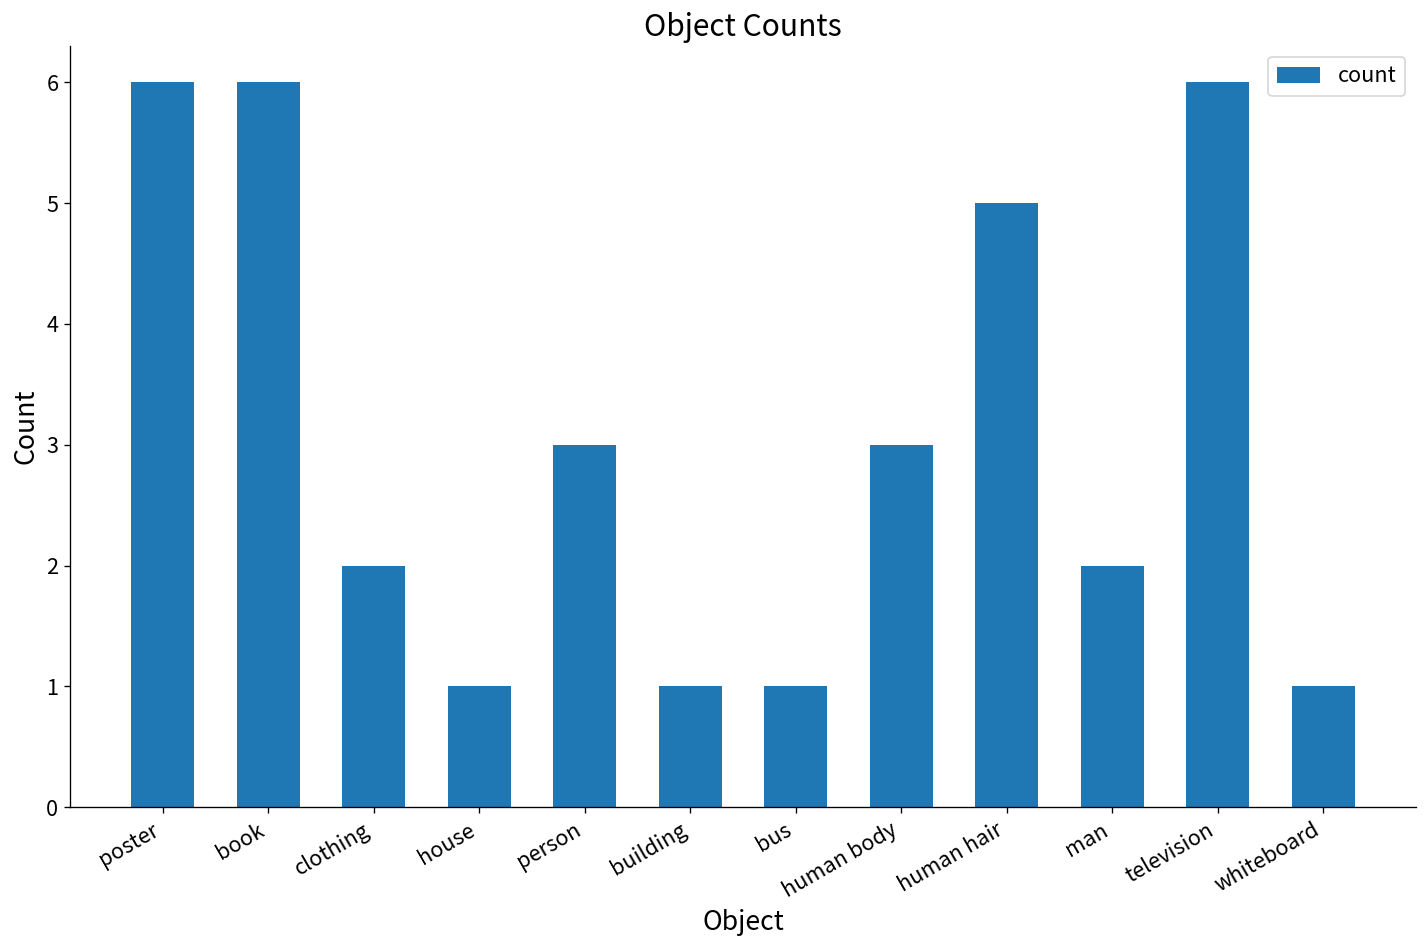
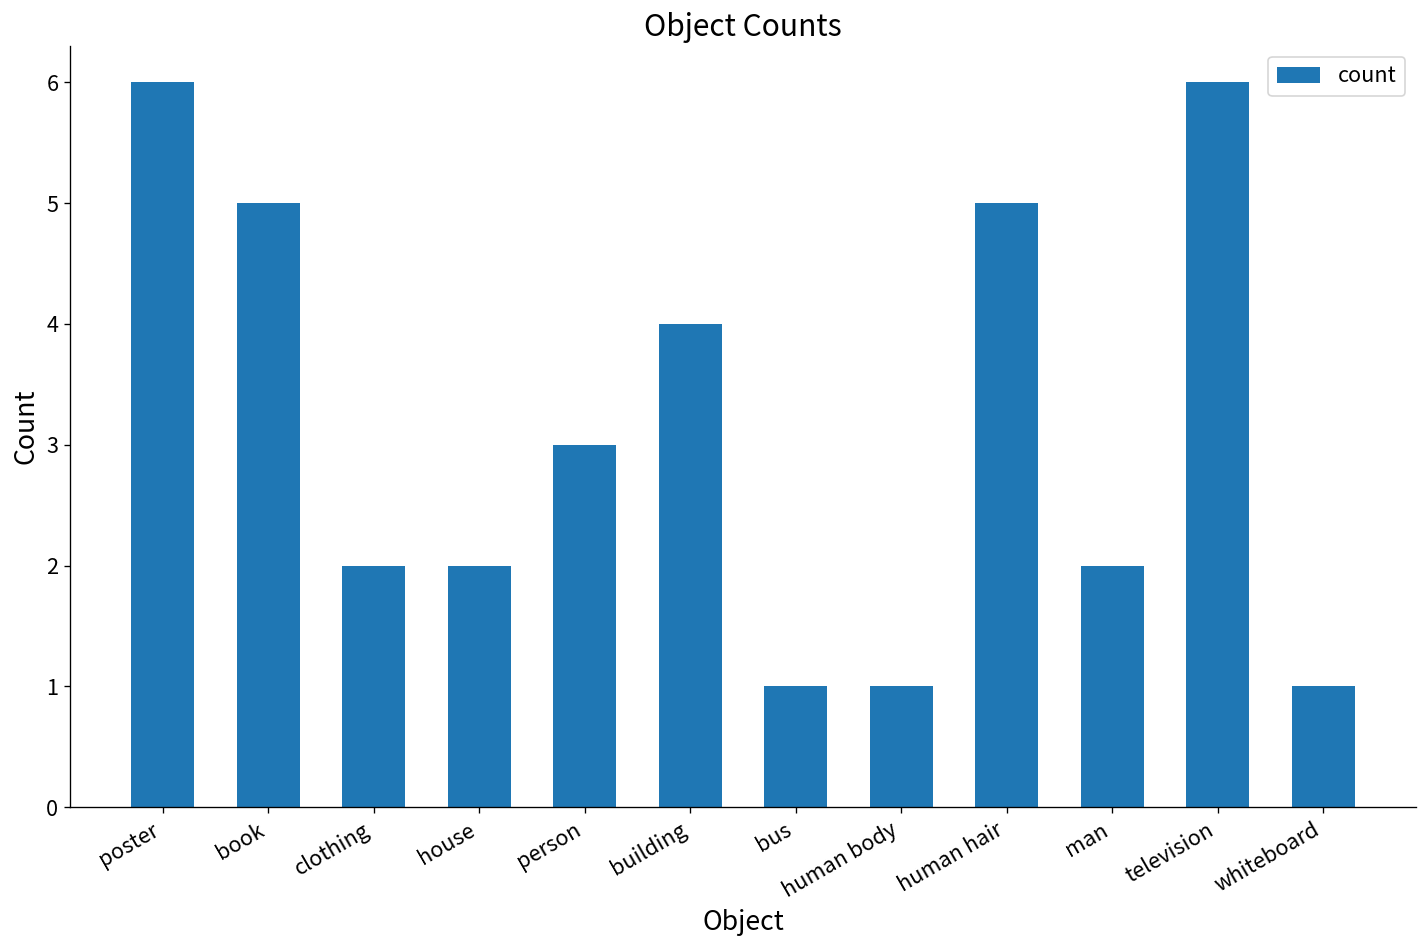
  {
    "poster": 6,
-   "book": 6,
+   "book": 5,
    "clothing": 2,
-   "house": 1,
+   "house": 2,
    "person": 3,
-   "building": 1,
+   "building": 4,
    "bus": 1,
-   "human body": 3,
+   "human body": 1,
    "human hair": 5,
    "man": 2,
    "television": 6,
    "whiteboard": 1
  }
